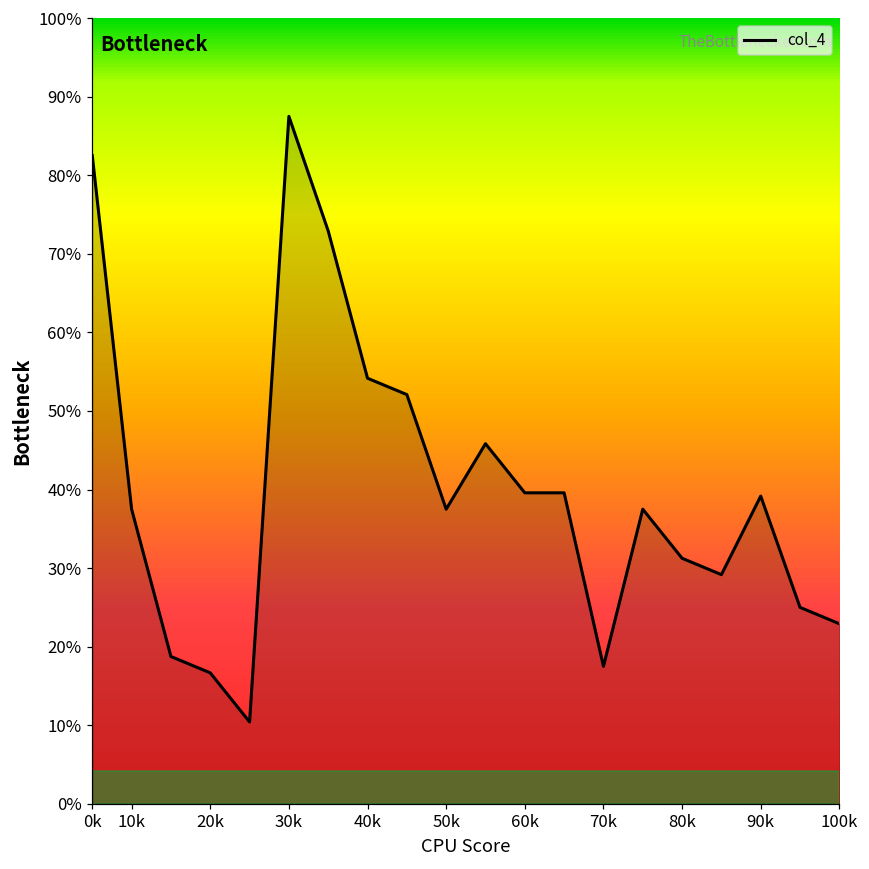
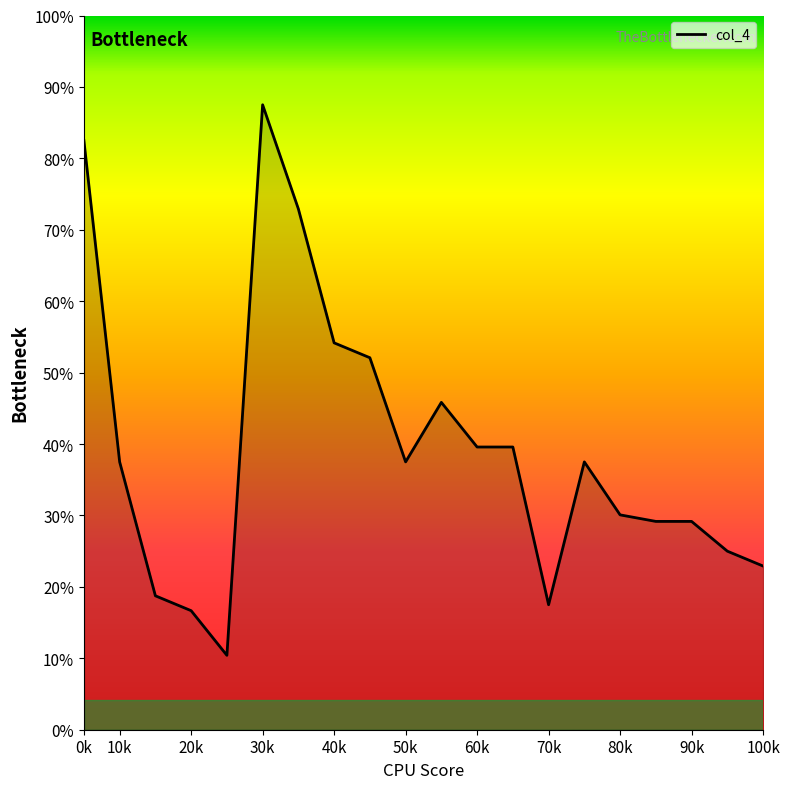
  {
    "0k": "83%",
    "10k": "38%",
    "20k": "17%",
    "30k": "88%",
    "40k": "54%",
    "50k": "38%",
    "60k": "40%",
    "70k": "18%",
-   "80k": "31%",
-   "90k": "39%",
+   "80k": "30%",
+   "90k": "29%",
    "100k": "23%"
  }
